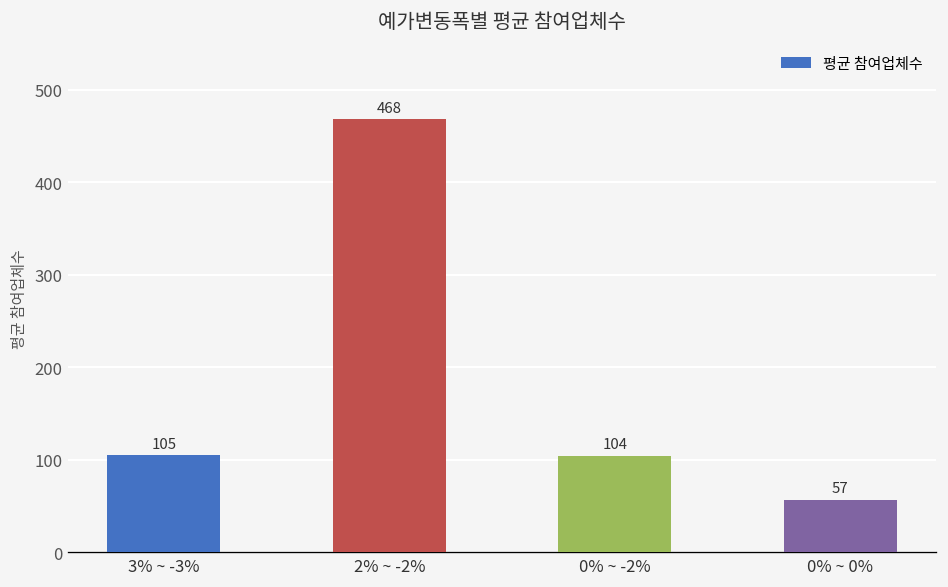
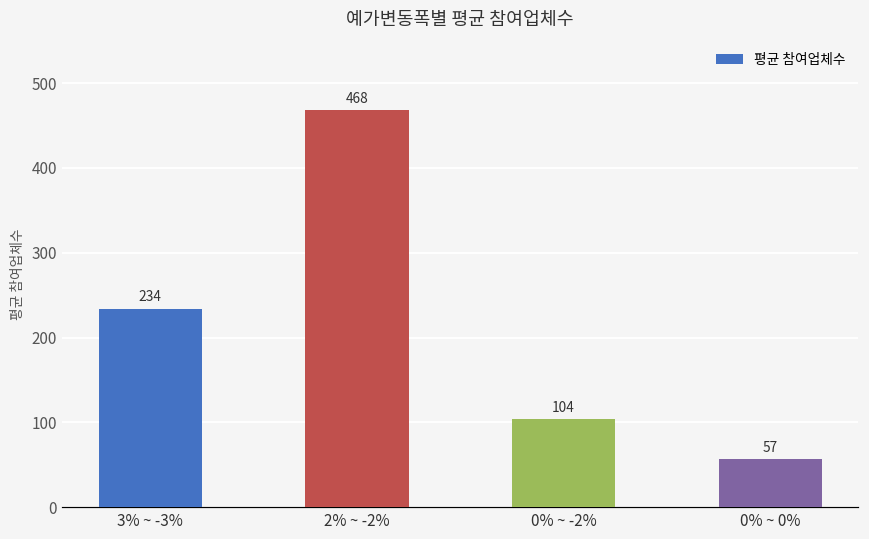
  {
-   "3% ~ -3%": 105,
+   "3% ~ -3%": 234,
    "2% ~ -2%": 468,
    "0% ~ -2%": 104,
    "0% ~ 0%": 57
  }
